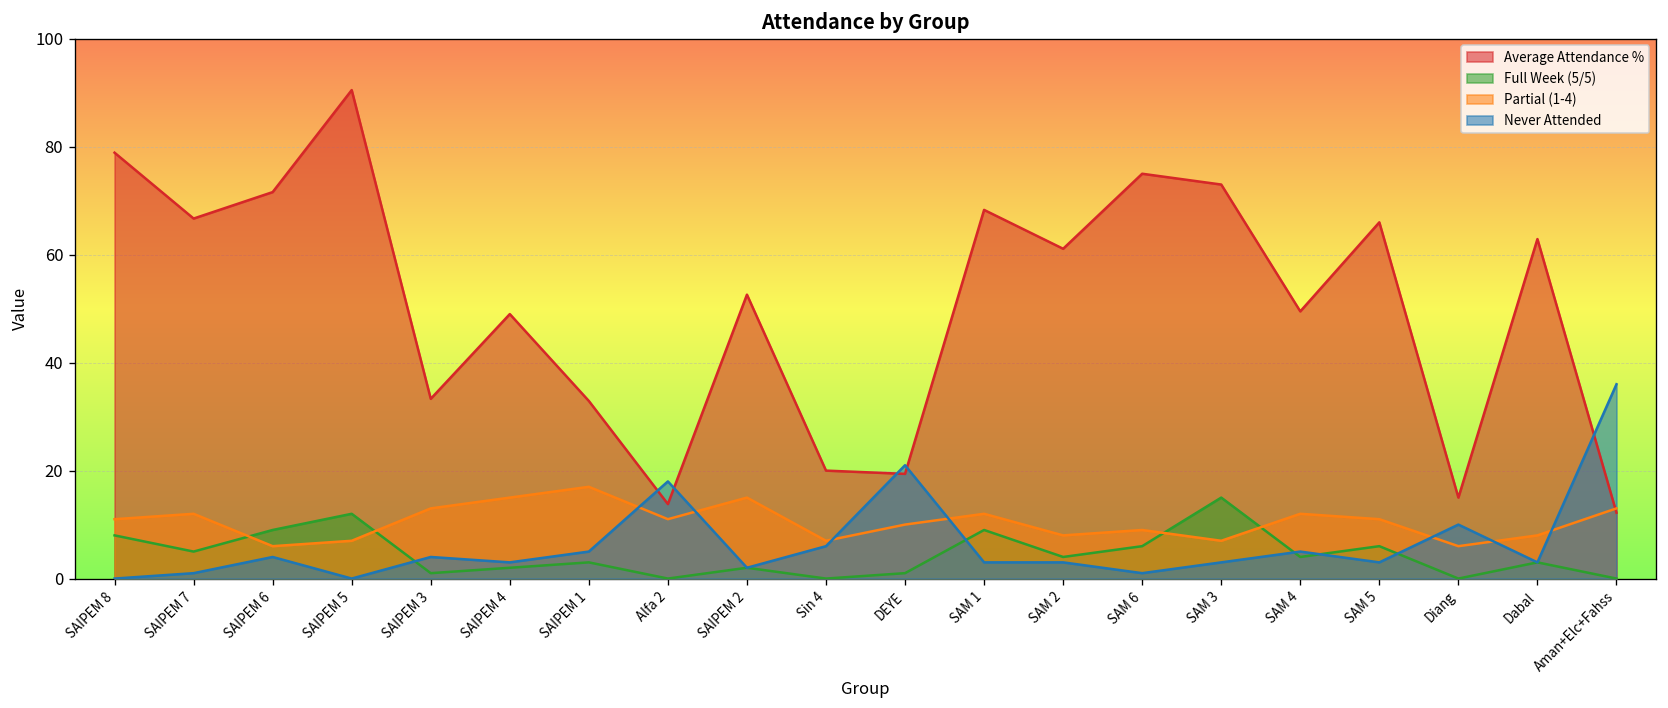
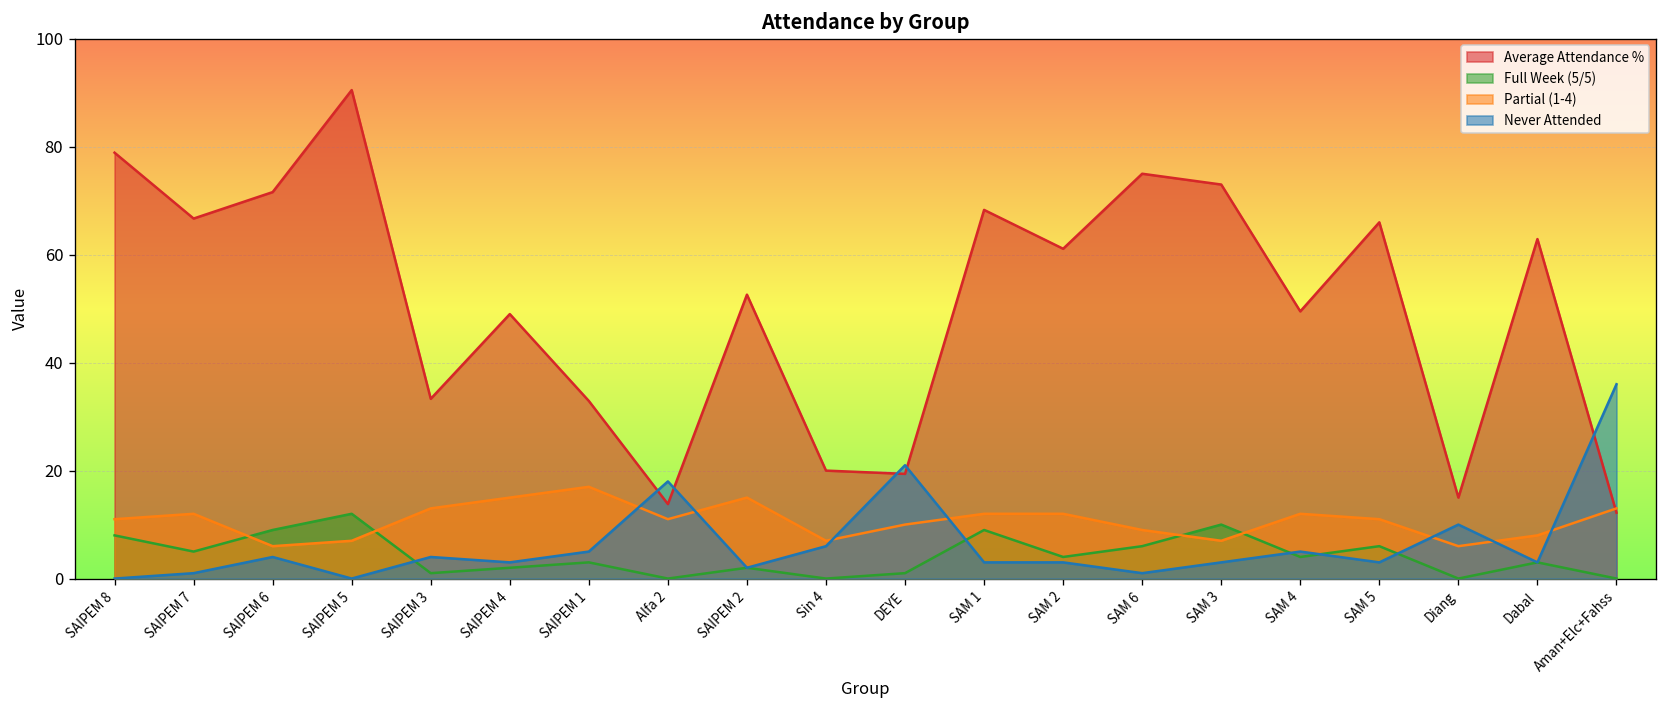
  {
    "Average Attendance %": {
      "SAIPEM 8": 79,
      "SAIPEM 7": 67,
      "SAIPEM 6": 72,
      "SAIPEM 5": 91,
      "SAIPEM 3": 33,
      "SAIPEM 4": 49,
      "SAIPEM 1": 33,
      "Alfa 2": 14,
      "SAIPEM 2": 53,
      "Sin 4": 20,
      "DEYE": 19,
      "SAM 1": 68,
      "SAM 2": 61,
      "SAM 6": 75,
      "SAM 3": 73,
      "SAM 4": 50,
      "SAM 5": 66,
      "Diang": 15,
      "Dabal": 63,
      "Aman+Elc+Fahss": 12
    },
    "Full Week (5/5)": {
      "SAIPEM 8": 8,
      "SAIPEM 7": 5,
      "SAIPEM 6": 9,
      "SAIPEM 5": 12,
      "SAIPEM 3": 1,
      "SAIPEM 4": 2,
      "SAIPEM 1": 3,
      "Alfa 2": 0,
      "Sin 4": 0,
      "DEYE": 1,
      "SAM 1": 9,
      "SAM 2": 4,
      "SAM 6": 6,
-     "SAM 3": 15,
+     "SAM 3": 10,
      "SAM 4": 4,
      "SAM 5": 6,
      "Diang": 0,
      "Aman+Elc+Fahss": 0
    },
    "Partial (1-4)": {
      "SAIPEM 8": 11,
      "SAIPEM 7": 12,
      "SAIPEM 6": 6,
      "SAIPEM 5": 7,
      "SAIPEM 3": 13,
      "SAIPEM 4": 15,
      "SAIPEM 1": 17,
      "Alfa 2": 11,
      "SAIPEM 2": 15,
      "Sin 4": 7,
      "DEYE": 10,
      "SAM 1": 12,
-     "SAM 2": 8,
+     "SAM 2": 12,
      "SAM 6": 9,
      "SAM 3": 7,
      "SAM 4": 12,
      "SAM 5": 11,
      "Diang": 6,
      "Dabal": 8,
      "Aman+Elc+Fahss": 13
    },
    "Never Attended": {
      "SAIPEM 8": 0,
      "SAIPEM 7": 1,
      "SAIPEM 6": 4,
      "SAIPEM 5": 0,
      "SAIPEM 3": 4,
      "SAIPEM 4": 3,
      "SAIPEM 1": 5,
      "Alfa 2": 18,
      "Sin 4": 6,
      "DEYE": 21,
      "SAM 1": 3,
      "SAM 2": 3,
      "SAM 6": 1,
      "SAM 3": 3,
      "SAM 4": 5,
      "SAM 5": 3,
      "Diang": 10,
      "Aman+Elc+Fahss": 36
    }
  }
